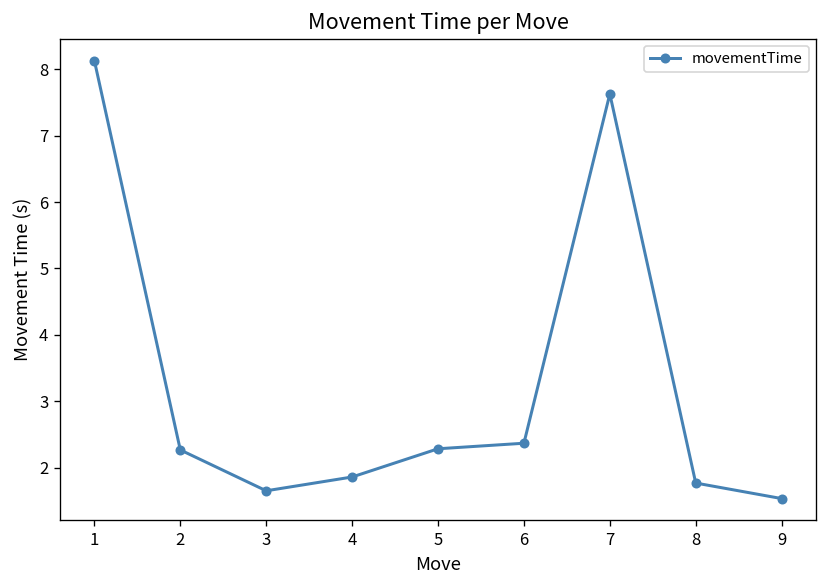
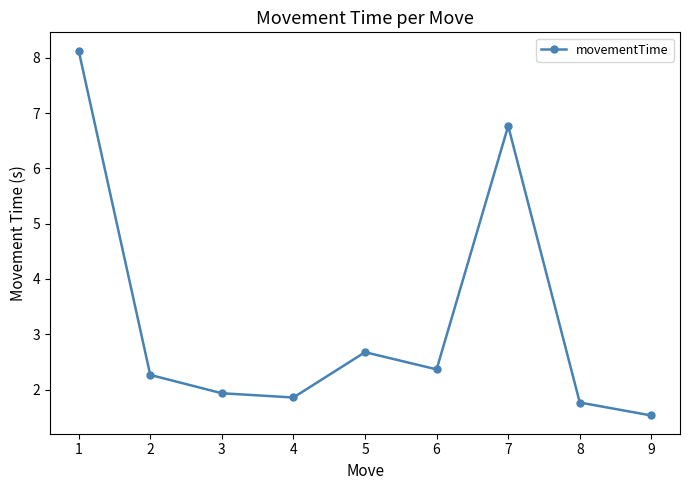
  {
    "1": 8.1,
    "2": 2.3,
-   "3": 1.6,
+   "3": 1.9,
    "4": 1.9,
-   "5": 2.3,
+   "5": 2.7,
    "6": 2.4,
-   "7": 7.6,
+   "7": 6.8,
    "8": 1.8,
    "9": 1.5
  }
